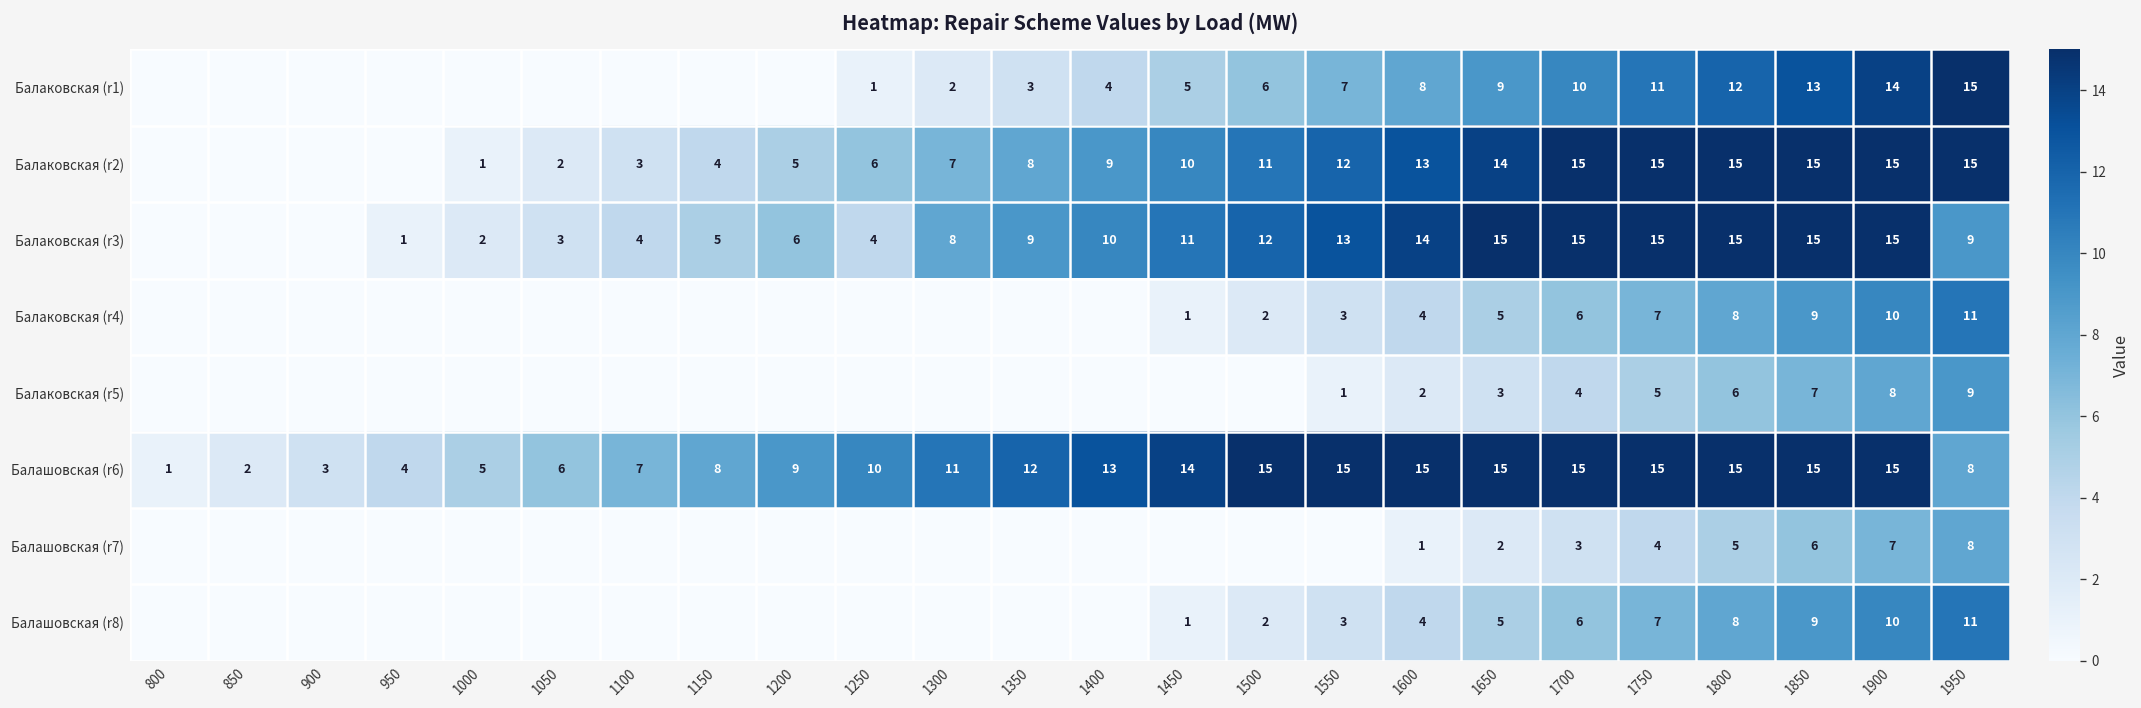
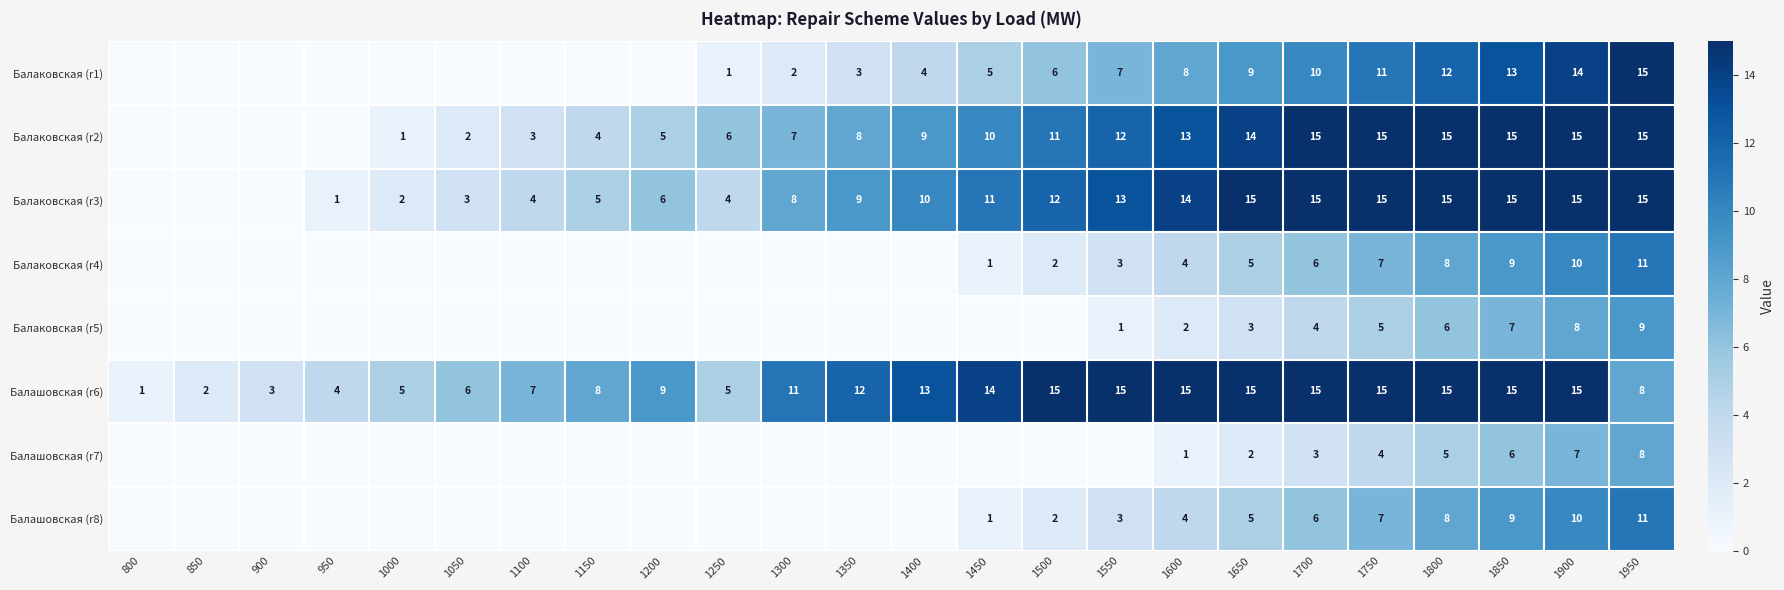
  {
    "Балаковская (r1)": {
      "1250": 1,
      "1300": 2,
      "1350": 3,
      "1400": 4,
      "1450": 5,
      "1500": 6,
      "1550": 7,
      "1600": 8,
      "1650": 9,
      "1700": 10,
      "1750": 11,
      "1800": 12,
      "1850": 13,
      "1900": 14,
      "1950": 15
    },
    "Балаковская (r2)": {
      "1000": 1,
      "1050": 2,
      "1100": 3,
      "1150": 4,
      "1200": 5,
      "1250": 6,
      "1300": 7,
      "1350": 8,
      "1400": 9,
      "1450": 10,
      "1500": 11,
      "1550": 12,
      "1600": 13,
      "1650": 14,
      "1700": 15,
      "1750": 15,
      "1800": 15,
      "1850": 15,
      "1900": 15,
      "1950": 15
    },
    "Балаковская (r3)": {
      "950": 1,
      "1000": 2,
      "1050": 3,
      "1100": 4,
      "1150": 5,
      "1200": 6,
      "1250": 4,
      "1300": 8,
      "1350": 9,
      "1400": 10,
      "1450": 11,
      "1500": 12,
      "1550": 13,
      "1600": 14,
      "1650": 15,
      "1700": 15,
      "1750": 15,
      "1800": 15,
      "1850": 15,
      "1900": 15,
-     "1950": 9
+     "1950": 15
    },
    "Балаковская (r4)": {
      "1450": 1,
      "1500": 2,
      "1550": 3,
      "1600": 4,
      "1650": 5,
      "1700": 6,
      "1750": 7,
      "1800": 8,
      "1850": 9,
      "1900": 10,
      "1950": 11
    },
    "Балаковская (r5)": {
      "1550": 1,
      "1600": 2,
      "1650": 3,
      "1700": 4,
      "1750": 5,
      "1800": 6,
      "1850": 7,
      "1900": 8,
      "1950": 9
    },
    "Балашовская (r6)": {
      "800": 1,
      "850": 2,
      "900": 3,
      "950": 4,
      "1000": 5,
      "1050": 6,
      "1100": 7,
      "1150": 8,
      "1200": 9,
-     "1250": 10,
+     "1250": 5,
      "1300": 11,
      "1350": 12,
      "1400": 13,
      "1450": 14,
      "1500": 15,
      "1550": 15,
      "1600": 15,
      "1650": 15,
      "1700": 15,
      "1750": 15,
      "1800": 15,
      "1850": 15,
      "1900": 15,
      "1950": 8
    },
    "Балашовская (r7)": {
      "1600": 1,
      "1650": 2,
      "1700": 3,
      "1750": 4,
      "1800": 5,
      "1850": 6,
      "1900": 7,
      "1950": 8
    },
    "Балашовская (r8)": {
      "1450": 1,
      "1500": 2,
      "1550": 3,
      "1600": 4,
      "1650": 5,
      "1700": 6,
      "1750": 7,
      "1800": 8,
      "1850": 9,
      "1900": 10,
      "1950": 11
    }
  }
